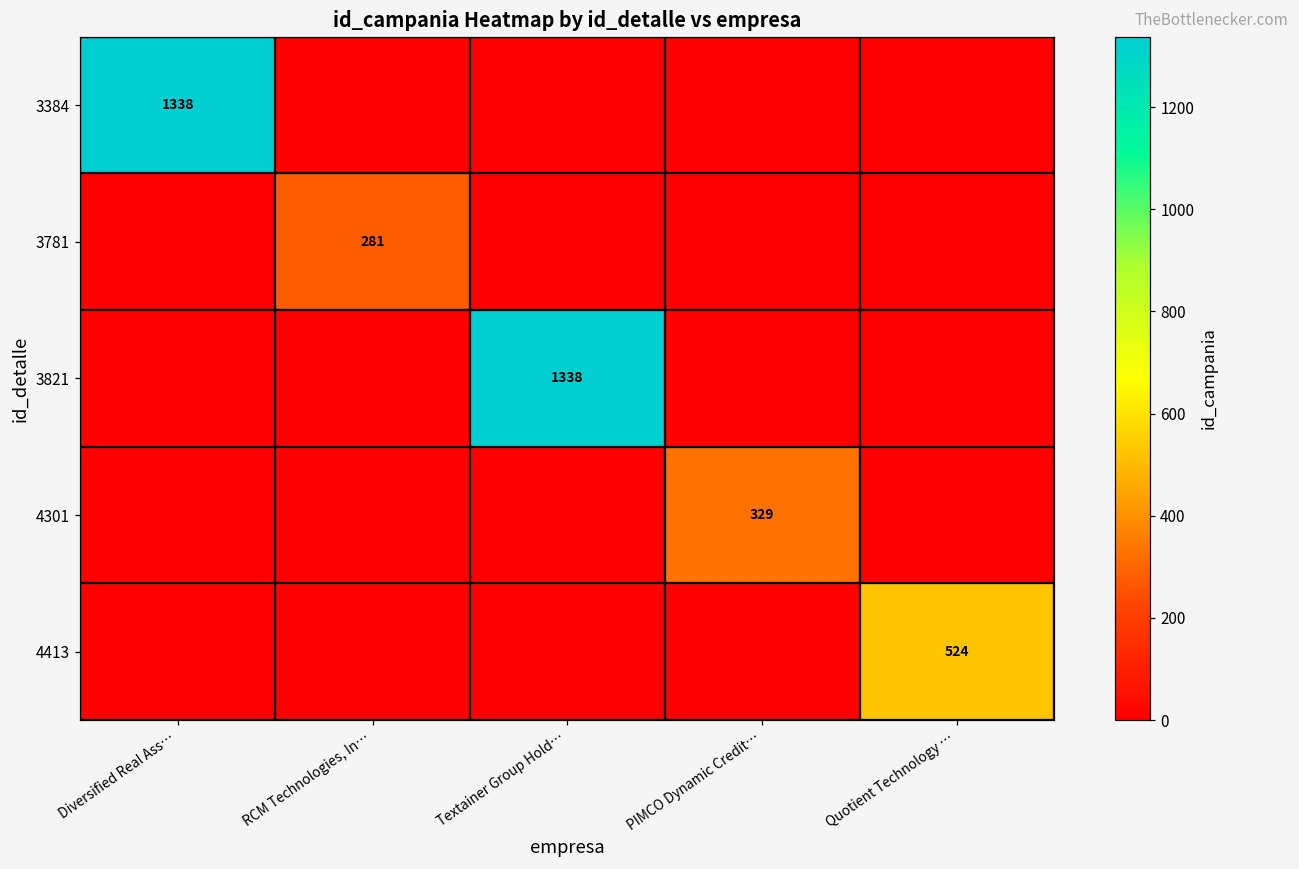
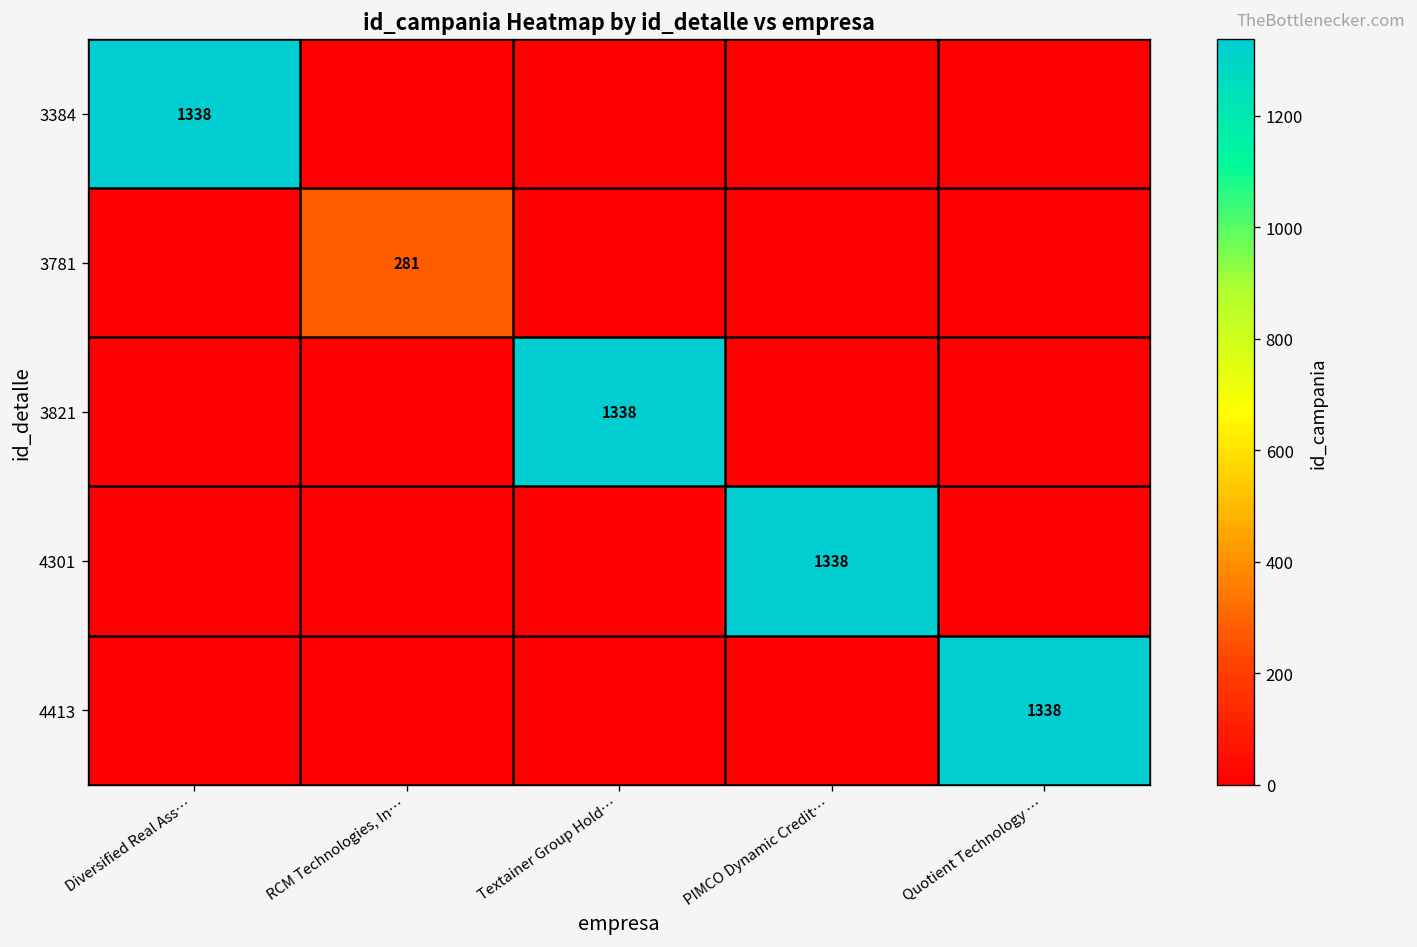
  {
    "3384": {
      "Diversified Real Ass…": 1338
    },
    "3781": {
      "RCM Technologies, In…": 281
    },
    "3821": {
      "Textainer Group Hold…": 1338
    },
    "4301": {
-     "PIMCO Dynamic Credit…": 329
+     "PIMCO Dynamic Credit…": 1338
    },
    "4413": {
-     "Quotient Technology …": 524
+     "Quotient Technology …": 1338
    }
  }
